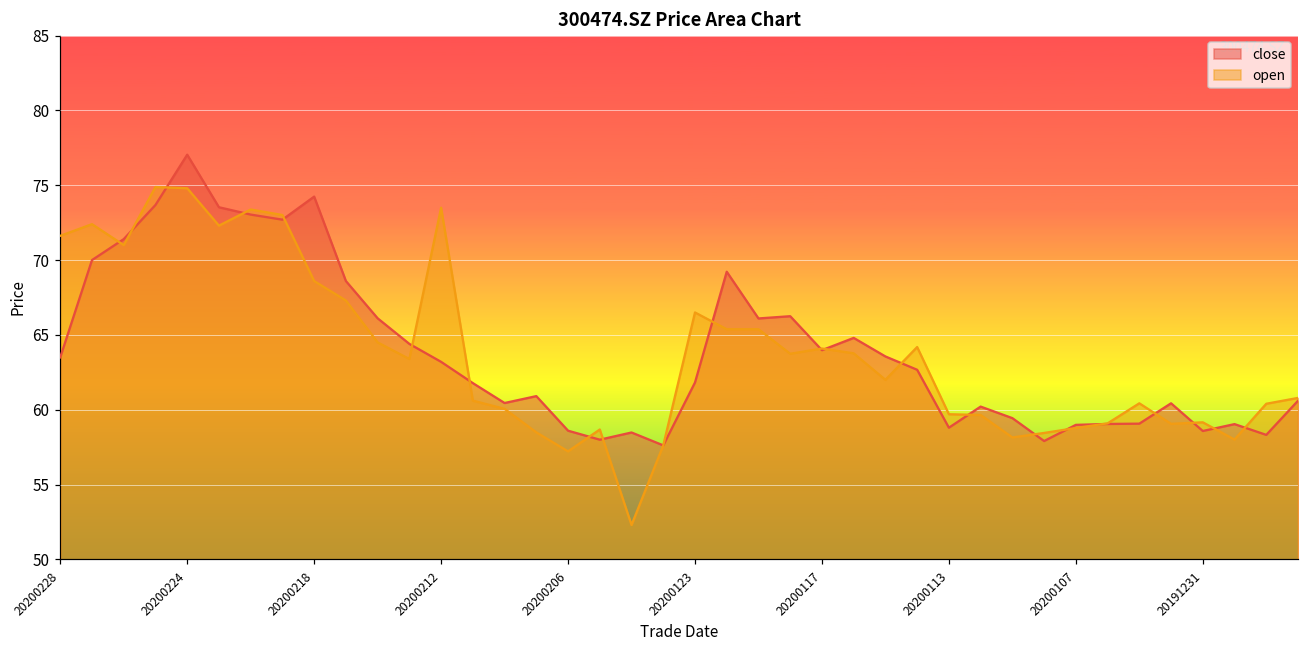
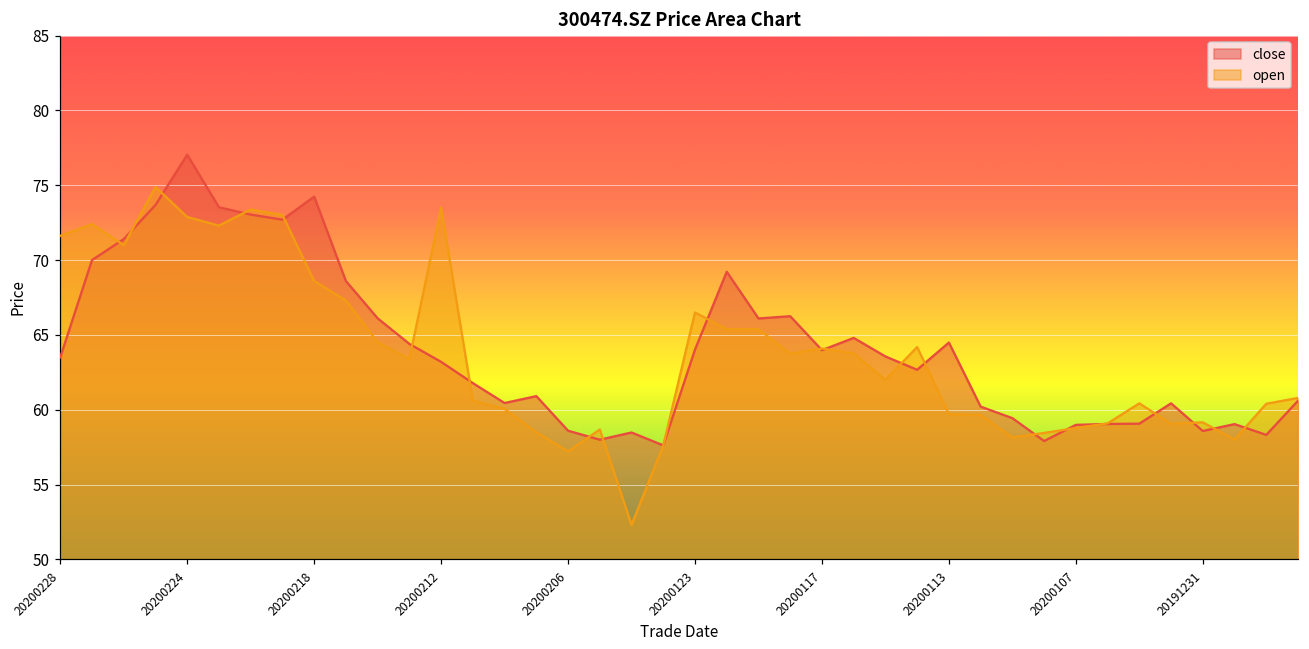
  {
    "close": {
      "20200228": 63.5,
      "20200224": 77.0,
      "20200218": 74.2,
      "20200212": 63.2,
      "20200206": 58.6,
-     "20200123": 61.8,
-     "20200113": 58.8,
+     "20200123": 64.0,
+     "20200113": 64.5,
      "20200107": 59.0,
      "20191231": 58.6
    },
    "open": {
      "20200228": 71.6,
-     "20200224": 74.8,
+     "20200224": 72.9,
      "20200218": 68.6,
      "20200212": 73.5,
      "20200206": 57.2,
      "20200123": 66.5,
      "20200113": 59.7,
      "20200107": 58.8,
      "20191231": 59.2
    }
  }
